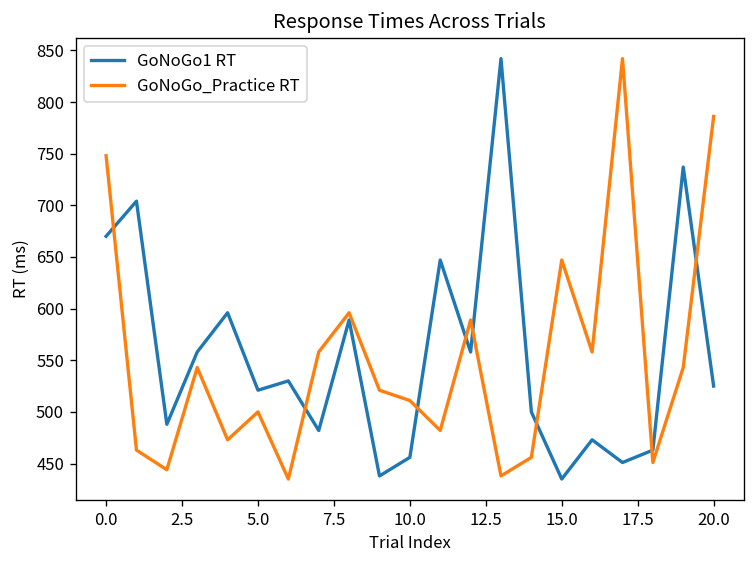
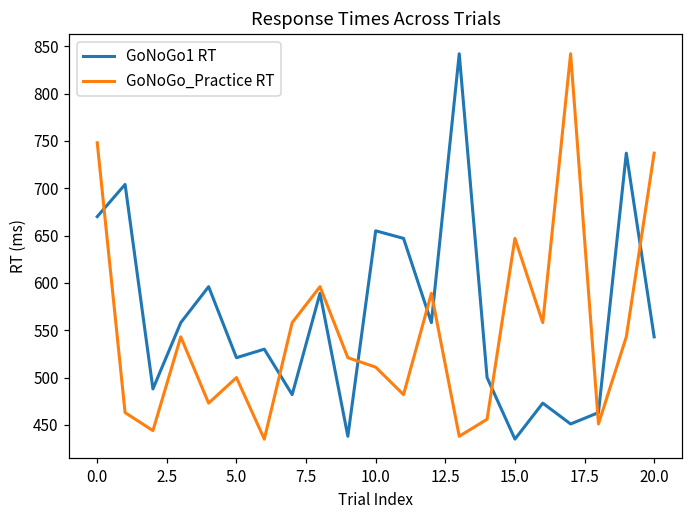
  {
    "GoNoGo1 RT": {
      "0.0": 670,
      "5.0": 520,
-     "10.0": 460,
+     "10.0": 660,
      "15.0": 440,
-     "20.0": 530
+     "20.0": 540
    },
    "GoNoGo_Practice RT": {
      "0.0": 750,
      "5.0": 500,
      "10.0": 510,
      "15.0": 650,
-     "20.0": 790
+     "20.0": 740
    }
  }
